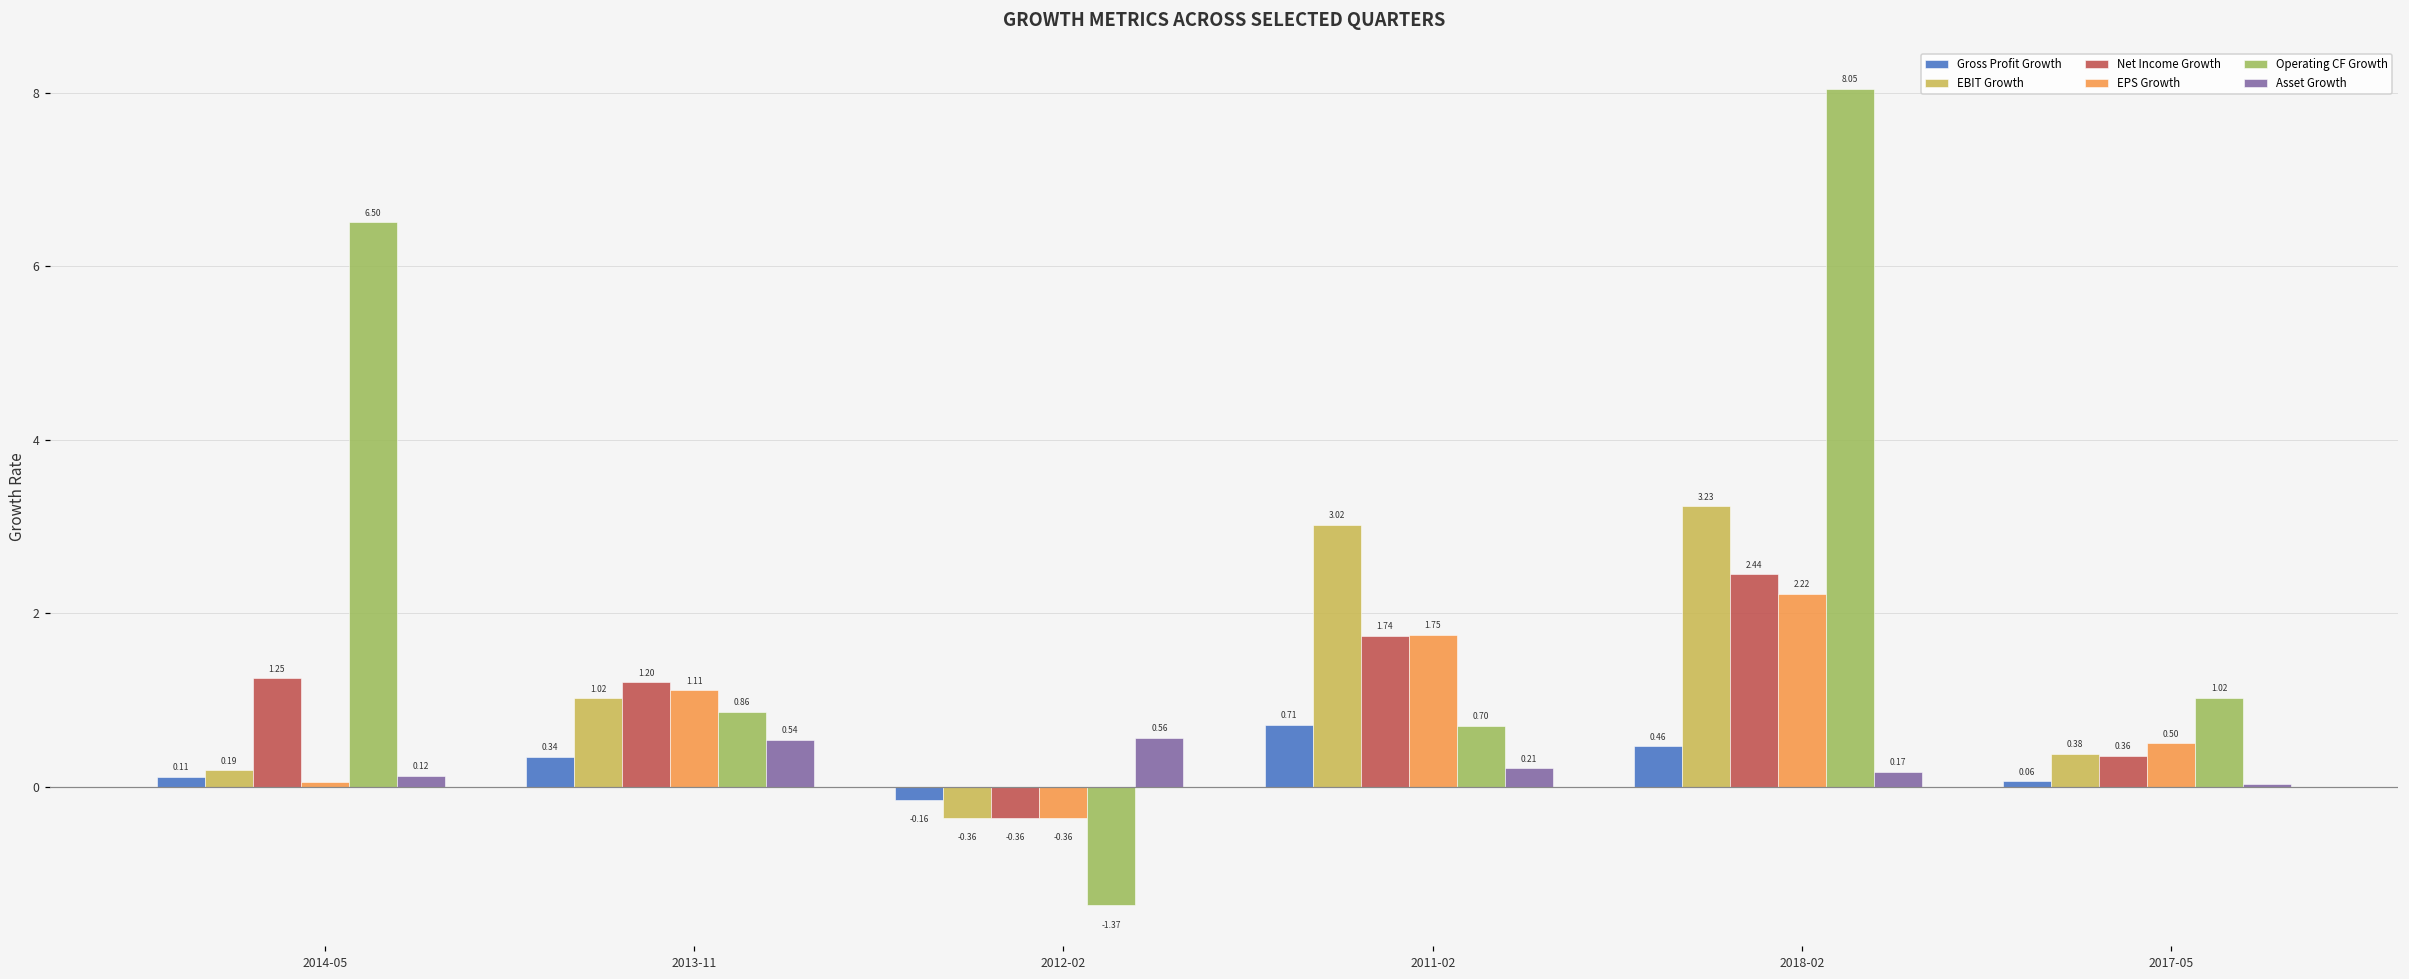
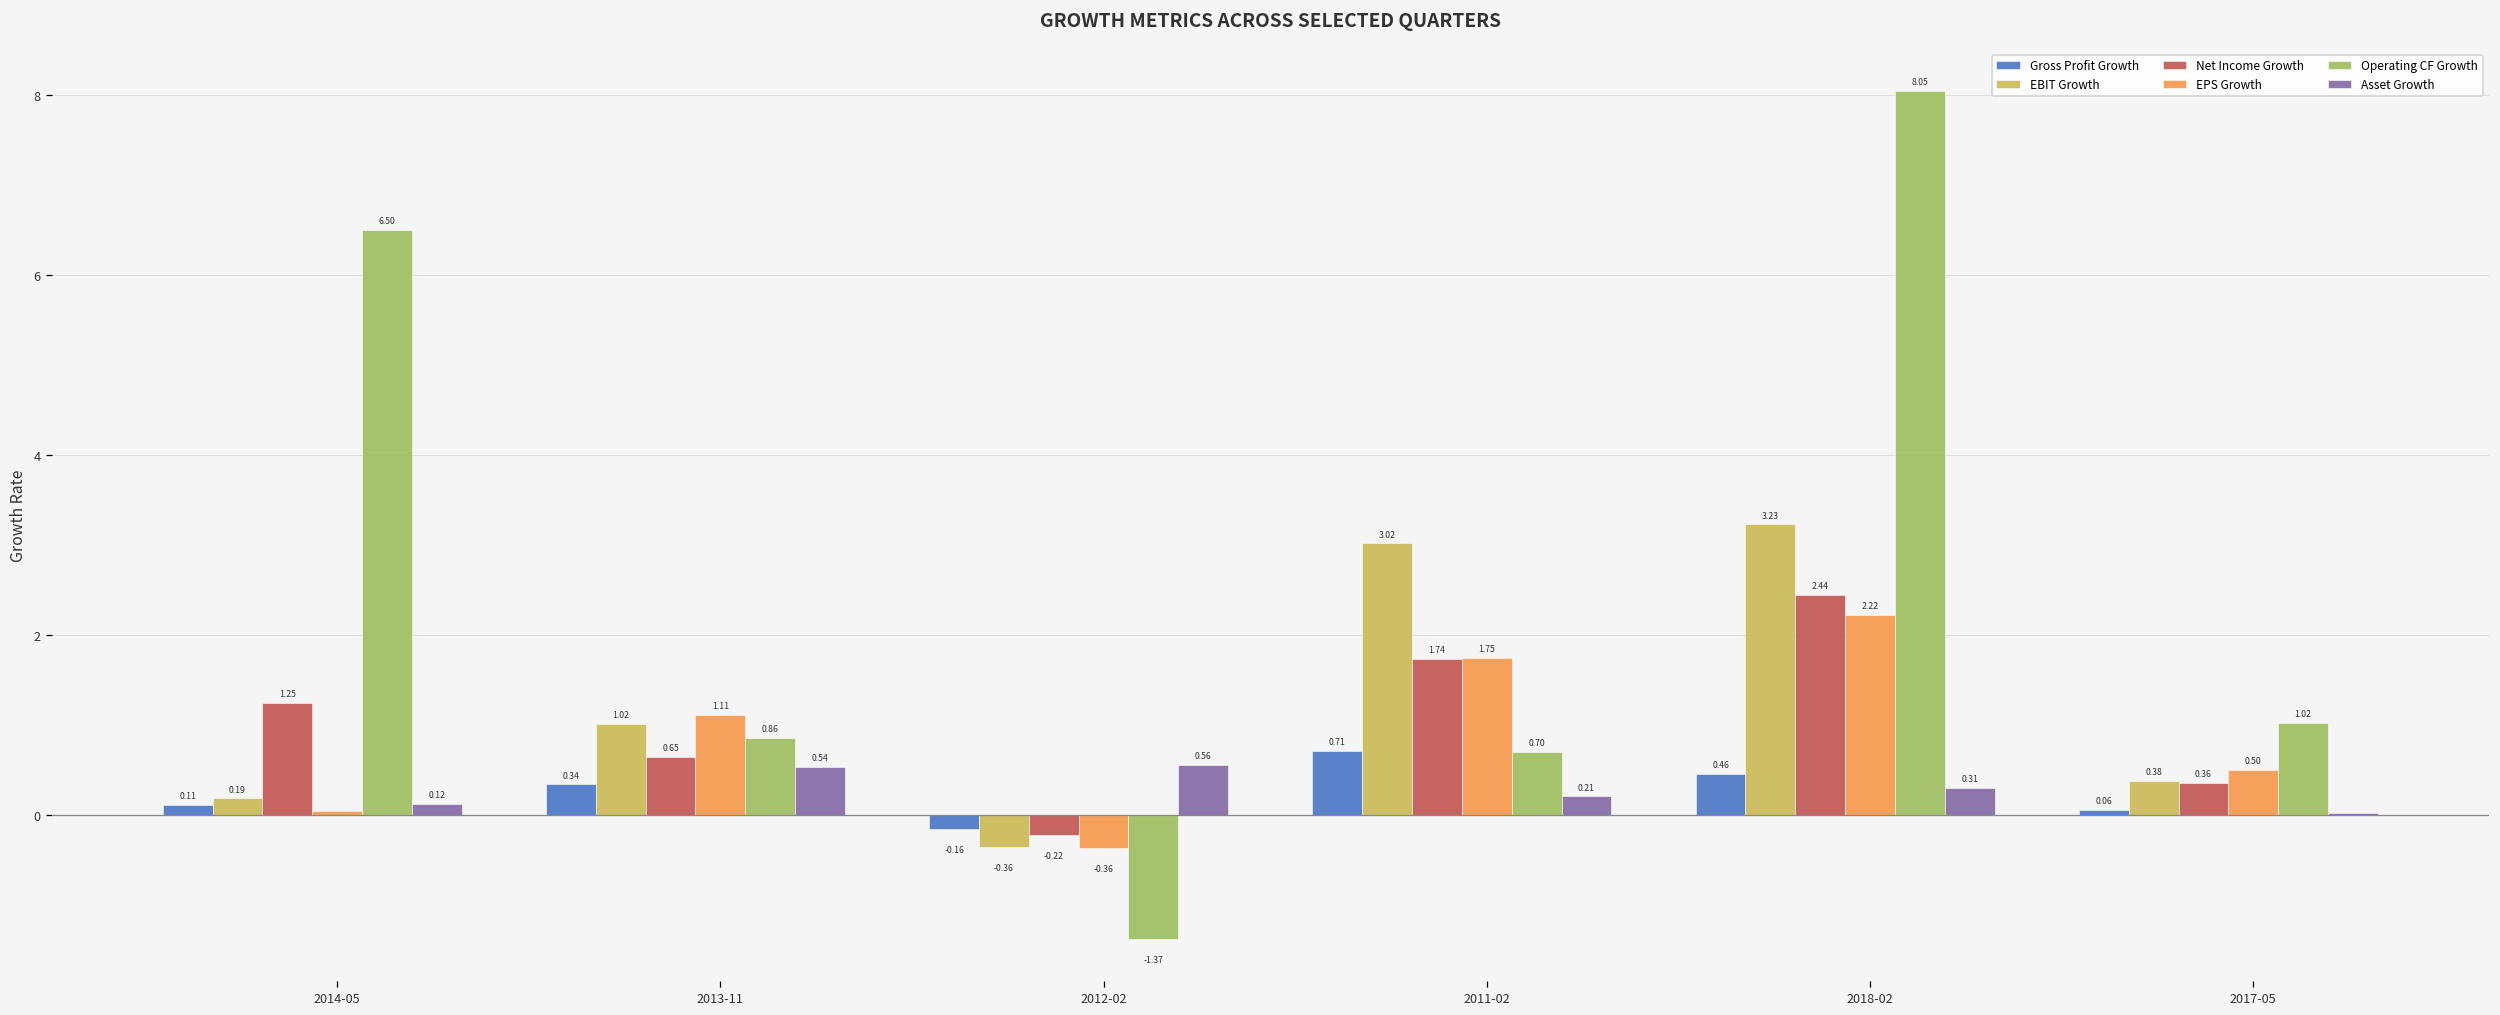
  {
    "Gross Profit Growth": {
      "2014-05": 0.11,
      "2013-11": 0.34,
      "2012-02": -0.16,
      "2011-02": 0.71,
      "2018-02": 0.46,
      "2017-05": 0.06
    },
    "Net Income Growth": {
      "2014-05": 1.25,
-     "2013-11": 1.20,
-     "2012-02": -0.36,
+     "2013-11": 0.65,
+     "2012-02": -0.22,
      "2011-02": 1.74,
      "2018-02": 2.44,
      "2017-05": 0.36
    },
    "Asset Growth": {
      "2014-05": 0.12,
      "2013-11": 0.54,
      "2012-02": 0.56,
      "2011-02": 0.21,
-     "2018-02": 0.17
+     "2018-02": 0.31
    }
  }
